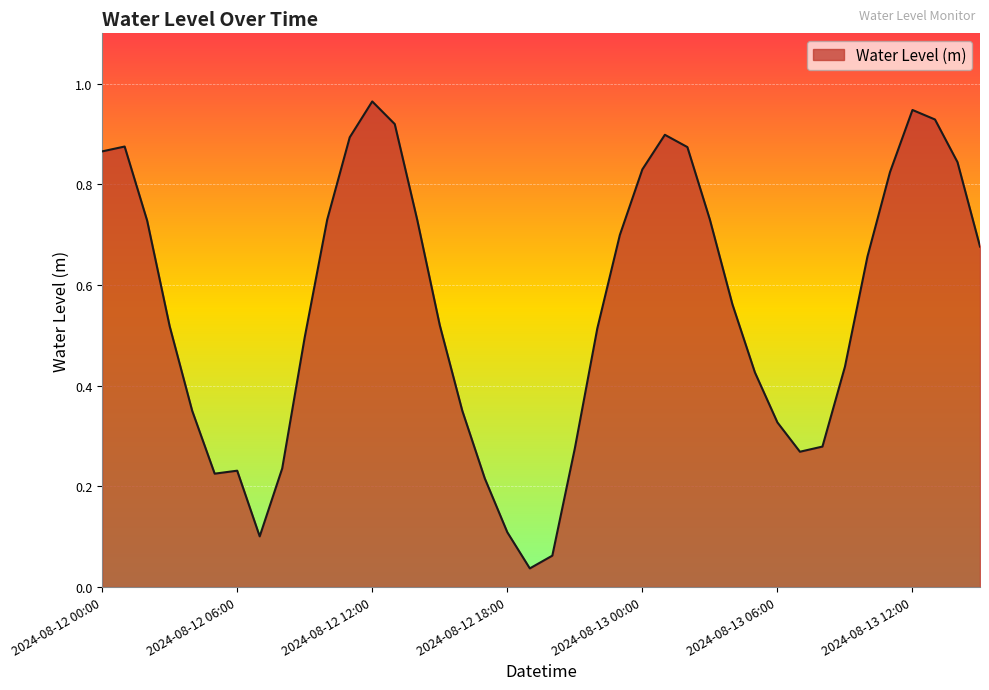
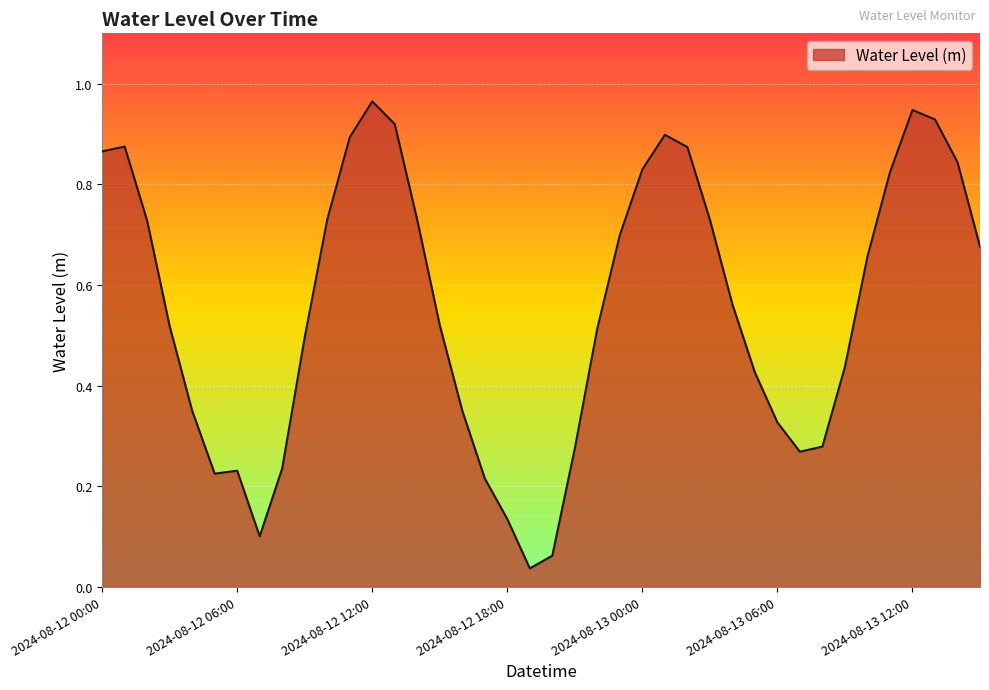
  {
    "2024-08-12 00:00": 0.87,
    "2024-08-12 06:00": 0.23,
    "2024-08-12 12:00": 0.96,
-   "2024-08-12 18:00": 0.11,
+   "2024-08-12 18:00": 0.14,
    "2024-08-13 00:00": 0.83,
    "2024-08-13 06:00": 0.33,
    "2024-08-13 12:00": 0.95
  }
